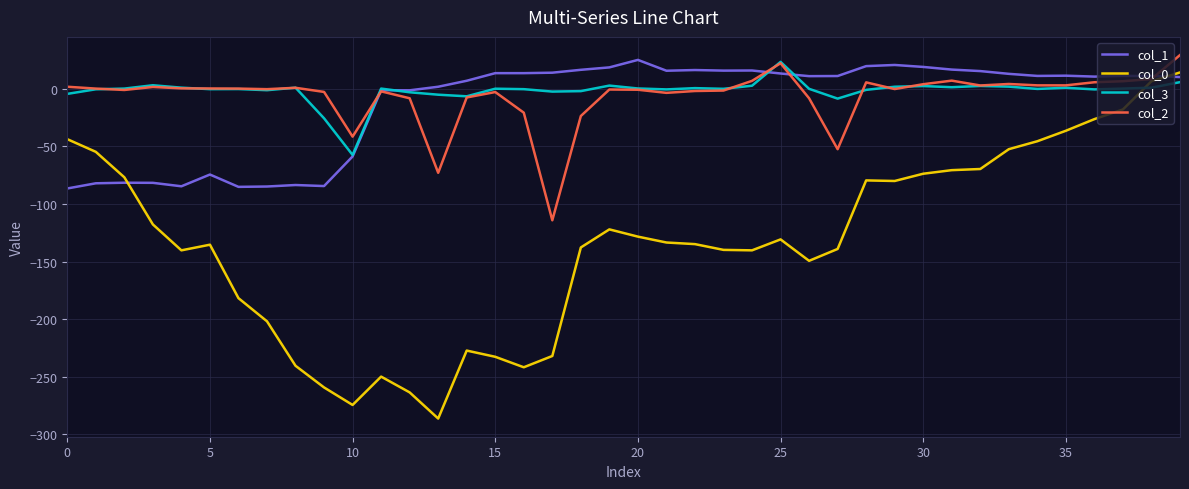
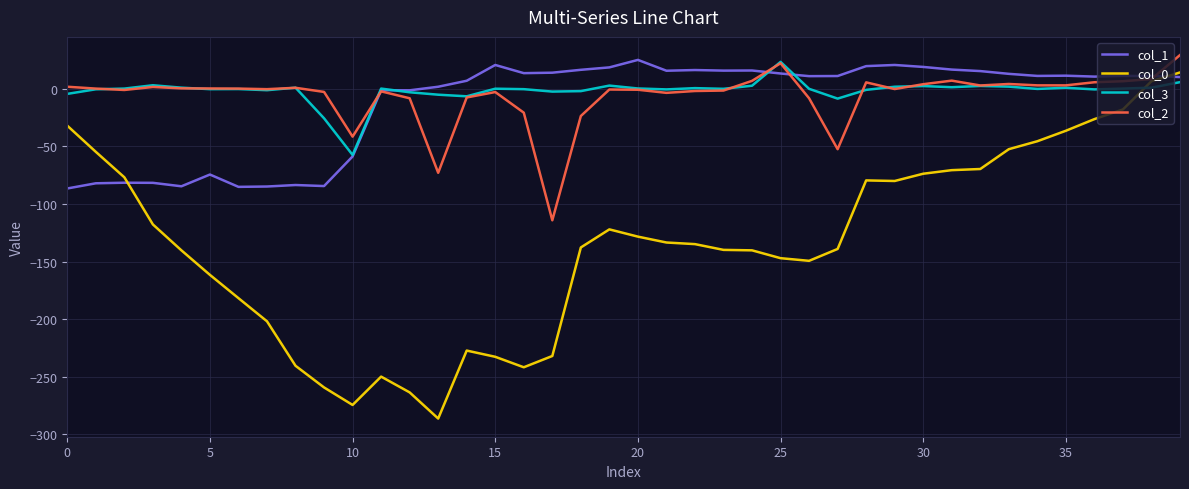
  {
    "col_1": {
      "0": -87,
      "5": -75,
-     "15": 14,
+     "15": 21,
      "20": 25,
      "25": 13,
      "30": 19,
      "35": 11
    },
    "col_0": {
-     "0": -44,
-     "5": -135,
+     "0": -32,
+     "5": -162,
      "10": -275,
      "15": -233,
      "20": -128,
-     "25": -131,
+     "25": -147,
      "30": -74,
      "35": -37
    },
    "col_3": {
      "0": -5,
      "15": 0
    },
    "col_2": {
      "0": 2,
      "10": -42,
      "15": -3
    }
  }
